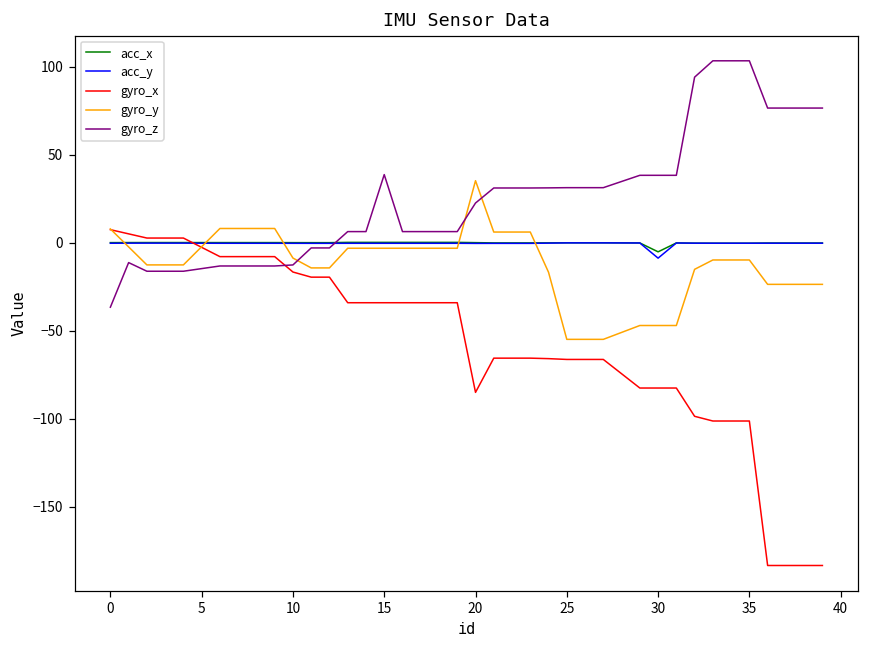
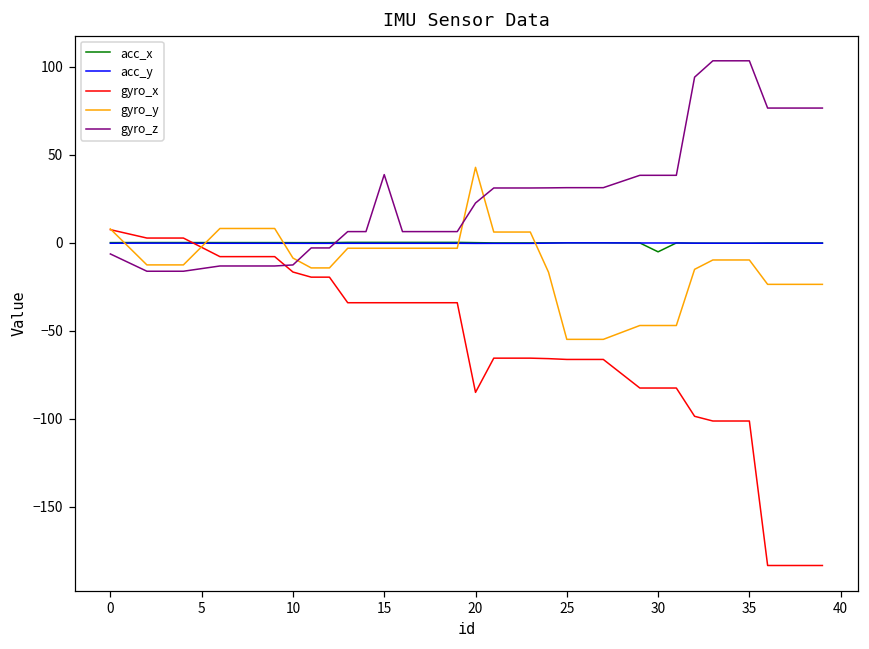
  {
    "acc_x": {
      "30": -5
    },
    "acc_y": {
-     "30": -9
+     "30": 0
    },
    "gyro_x": {
      "10": -17,
      "15": -34,
      "20": -85,
      "25": -66,
      "30": -83,
      "35": -101
    },
    "gyro_y": {
      "10": -9,
      "15": -3,
-     "20": 35,
+     "20": 43,
      "25": -55,
      "30": -47,
      "35": -10
    },
    "gyro_z": {
-     "0": -37,
+     "0": -6,
      "5": -15,
      "10": -13,
      "15": 39,
      "20": 23,
      "25": 31,
      "30": 38,
      "35": 103
    }
  }
